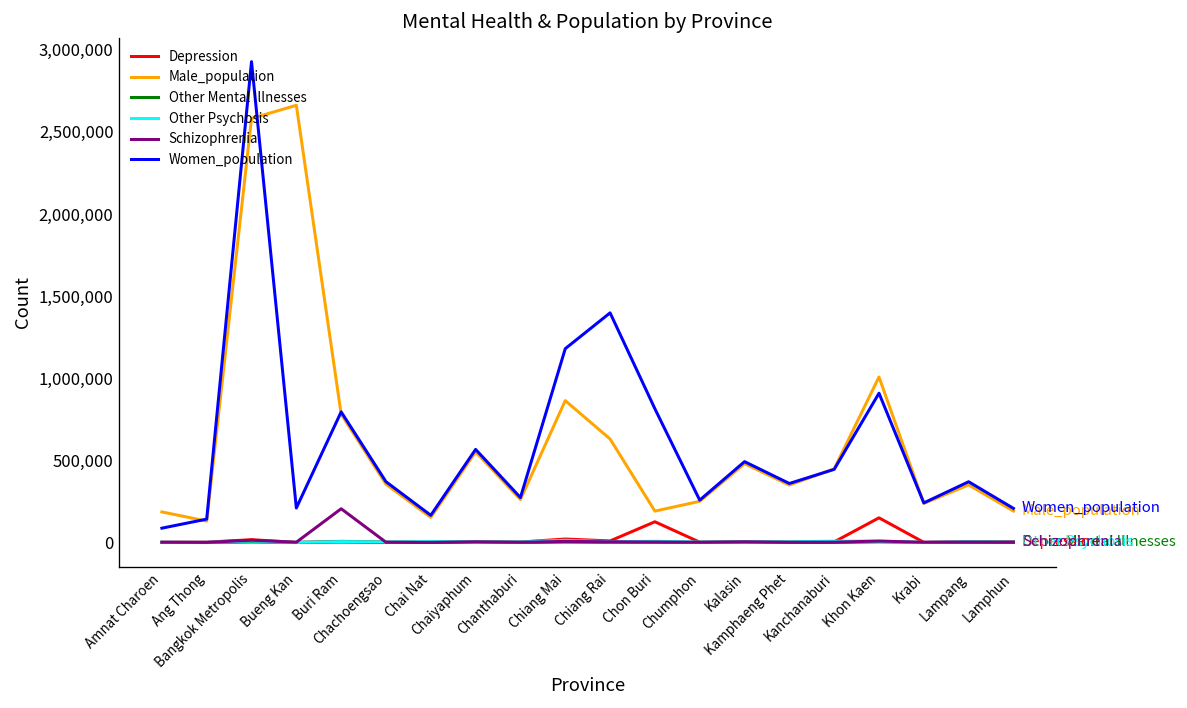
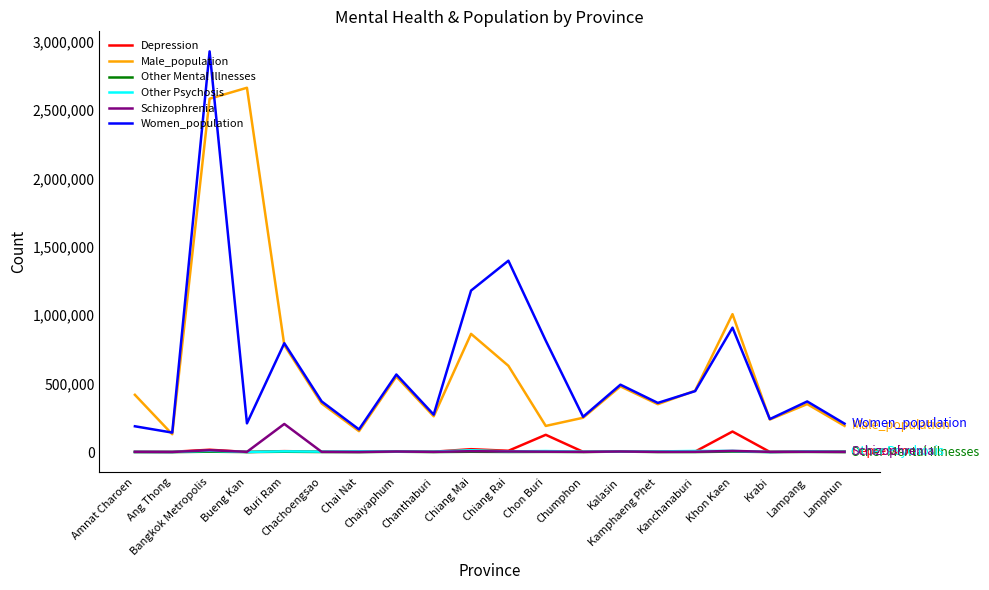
  {
    "Depression": {
      "Chon Buri": "130,000",
      "Khon Kaen": "150,000"
    },
    "Male_population": {
-     "Amnat Charoen": "190,000",
+     "Amnat Charoen": "420,000",
      "Bangkok Metropolis": "2,580,000",
      "Bueng Kan": "2,660,000",
      "Chiang Mai": "860,000",
      "Chiang Rai": "630,000",
      "Chon Buri": "190,000",
      "Khon Kaen": "1,010,000",
      "Lampang": "350,000"
    },
    "Schizophrenia": {
      "Buri Ram": "210,000"
    },
    "Women_population": {
-     "Amnat Charoen": "90,000",
+     "Amnat Charoen": "190,000",
      "Bangkok Metropolis": "2,930,000",
      "Bueng Kan": "210,000",
      "Chiang Mai": "1,180,000",
      "Chiang Rai": "1,400,000",
      "Chon Buri": "810,000",
      "Khon Kaen": "910,000",
      "Lampang": "370,000"
    }
  }
